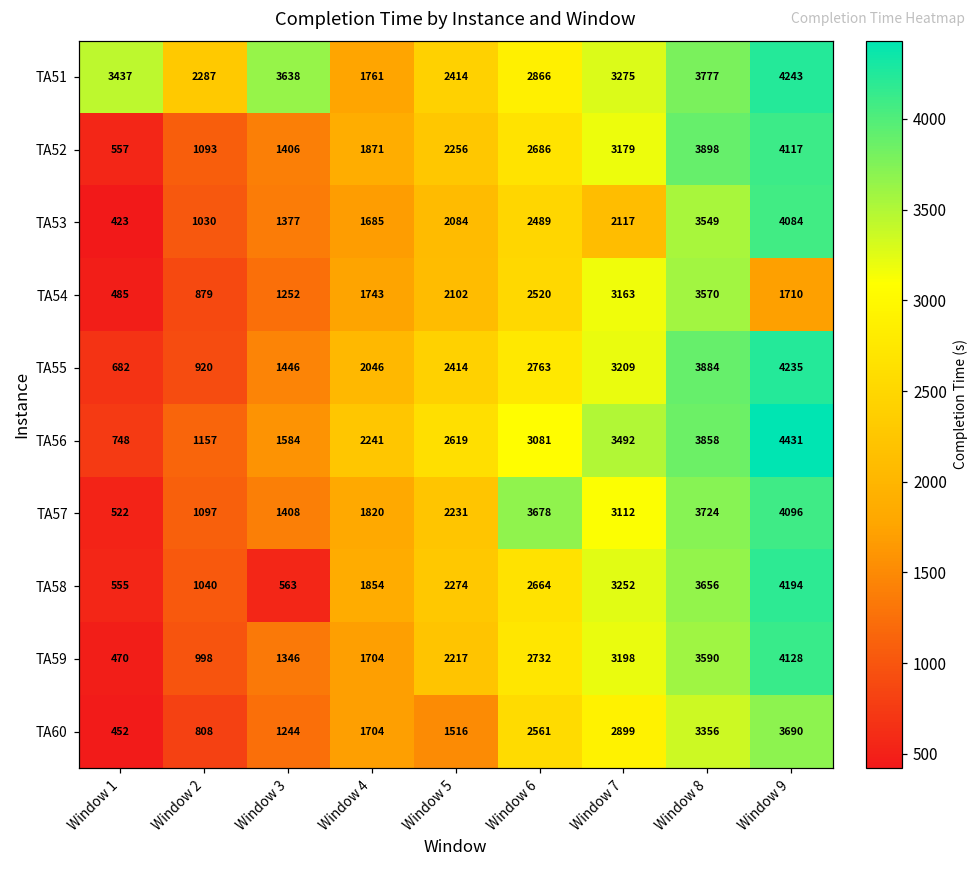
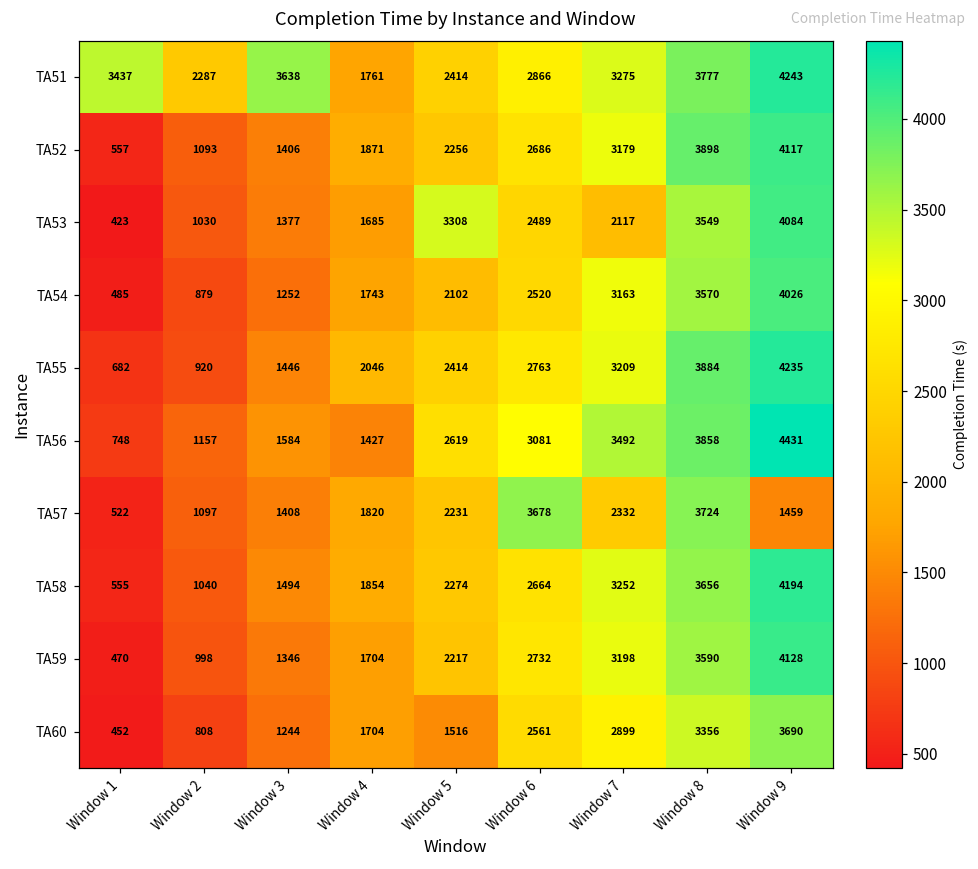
  {
    "TA51": {
      "Window 1": 3437,
      "Window 2": 2287,
      "Window 3": 3638,
      "Window 4": 1761,
      "Window 5": 2414,
      "Window 6": 2866,
      "Window 7": 3275,
      "Window 8": 3777,
      "Window 9": 4243
    },
    "TA52": {
      "Window 1": 557,
      "Window 2": 1093,
      "Window 3": 1406,
      "Window 4": 1871,
      "Window 5": 2256,
      "Window 6": 2686,
      "Window 7": 3179,
      "Window 8": 3898,
      "Window 9": 4117
    },
    "TA53": {
      "Window 1": 423,
      "Window 2": 1030,
      "Window 3": 1377,
      "Window 4": 1685,
-     "Window 5": 2084,
+     "Window 5": 3308,
      "Window 6": 2489,
      "Window 7": 2117,
      "Window 8": 3549,
      "Window 9": 4084
    },
    "TA54": {
      "Window 1": 485,
      "Window 2": 879,
      "Window 3": 1252,
      "Window 4": 1743,
      "Window 5": 2102,
      "Window 6": 2520,
      "Window 7": 3163,
      "Window 8": 3570,
-     "Window 9": 1710
+     "Window 9": 4026
    },
    "TA55": {
      "Window 1": 682,
      "Window 2": 920,
      "Window 3": 1446,
      "Window 4": 2046,
      "Window 5": 2414,
      "Window 6": 2763,
      "Window 7": 3209,
      "Window 8": 3884,
      "Window 9": 4235
    },
    "TA56": {
      "Window 1": 748,
      "Window 2": 1157,
      "Window 3": 1584,
-     "Window 4": 2241,
+     "Window 4": 1427,
      "Window 5": 2619,
      "Window 6": 3081,
      "Window 7": 3492,
      "Window 8": 3858,
      "Window 9": 4431
    },
    "TA57": {
      "Window 1": 522,
      "Window 2": 1097,
      "Window 3": 1408,
      "Window 4": 1820,
      "Window 5": 2231,
      "Window 6": 3678,
-     "Window 7": 3112,
+     "Window 7": 2332,
      "Window 8": 3724,
-     "Window 9": 4096
+     "Window 9": 1459
    },
    "TA58": {
      "Window 1": 555,
      "Window 2": 1040,
-     "Window 3": 563,
+     "Window 3": 1494,
      "Window 4": 1854,
      "Window 5": 2274,
      "Window 6": 2664,
      "Window 7": 3252,
      "Window 8": 3656,
      "Window 9": 4194
    },
    "TA59": {
      "Window 1": 470,
      "Window 2": 998,
      "Window 3": 1346,
      "Window 4": 1704,
      "Window 5": 2217,
      "Window 6": 2732,
      "Window 7": 3198,
      "Window 8": 3590,
      "Window 9": 4128
    },
    "TA60": {
      "Window 1": 452,
      "Window 2": 808,
      "Window 3": 1244,
      "Window 4": 1704,
      "Window 5": 1516,
      "Window 6": 2561,
      "Window 7": 2899,
      "Window 8": 3356,
      "Window 9": 3690
    }
  }
